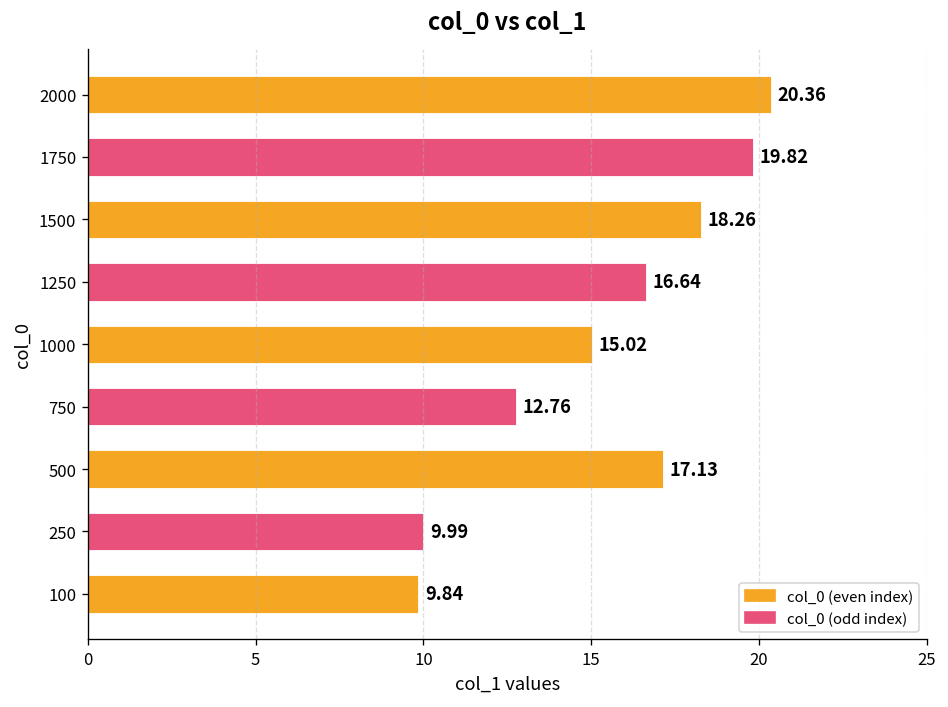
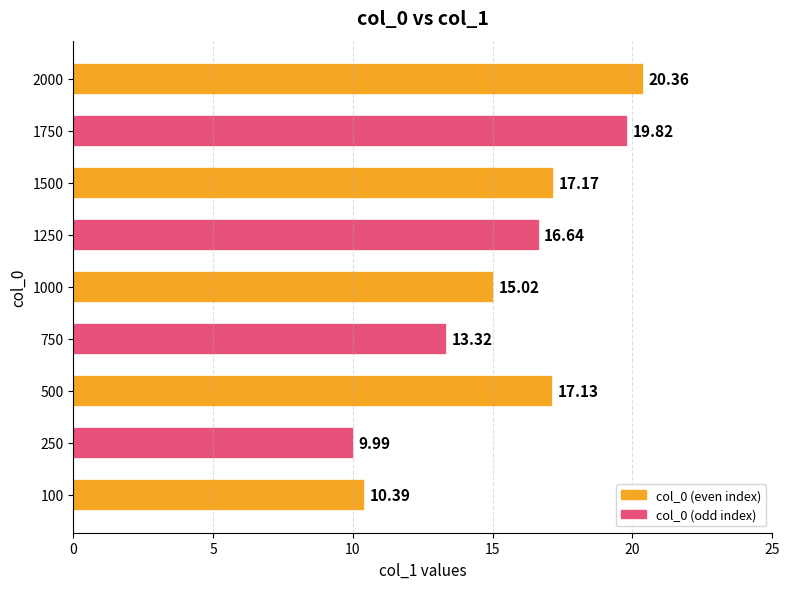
  {
    "2000": 20.36,
    "1750": 19.82,
-   "1500": 18.26,
+   "1500": 17.17,
    "1250": 16.64,
    "1000": 15.02,
-   "750": 12.76,
+   "750": 13.32,
    "500": 17.13,
    "250": 9.99,
-   "100": 9.84
+   "100": 10.39
  }
